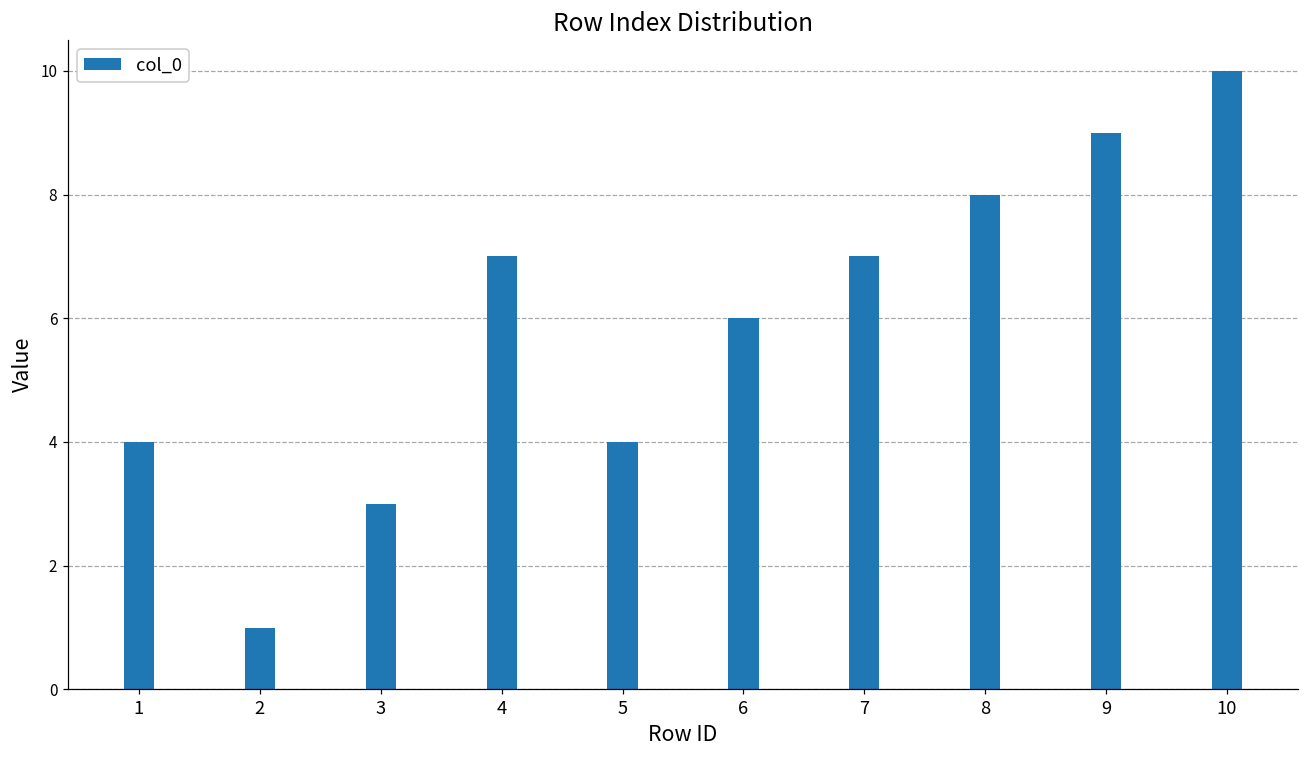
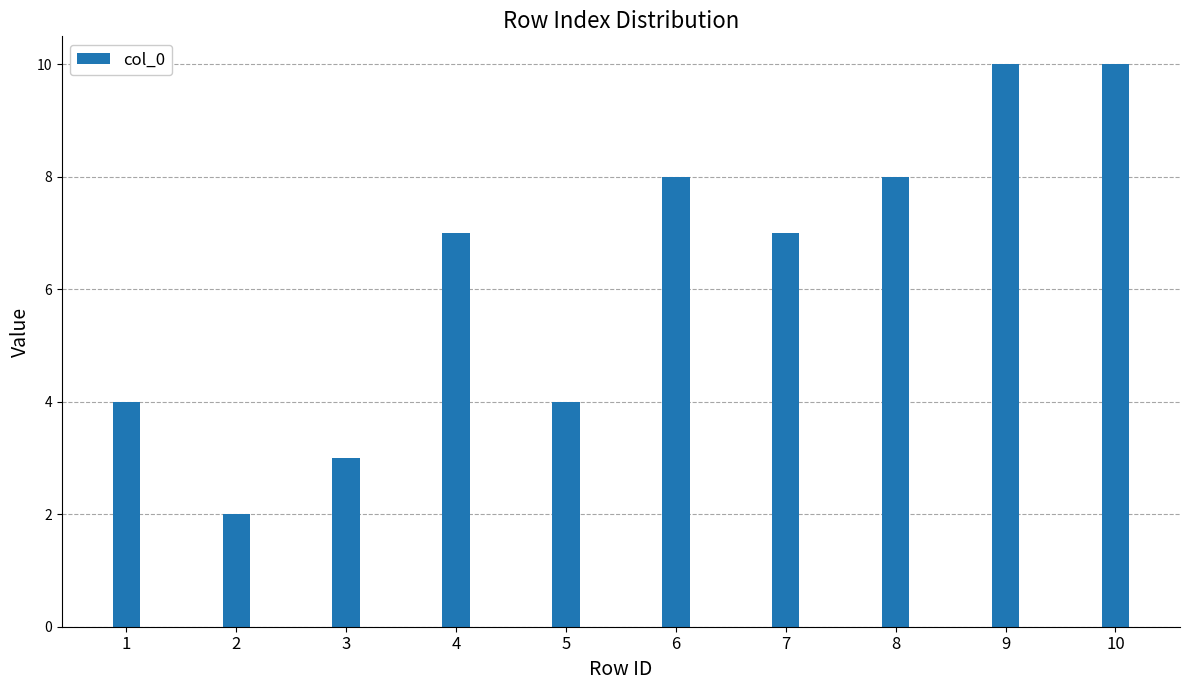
  {
    "1": 4,
-   "2": 1,
+   "2": 2,
    "3": 3,
    "4": 7,
    "5": 4,
-   "6": 6,
+   "6": 8,
    "7": 7,
    "8": 8,
-   "9": 9,
+   "9": 10,
    "10": 10
  }
